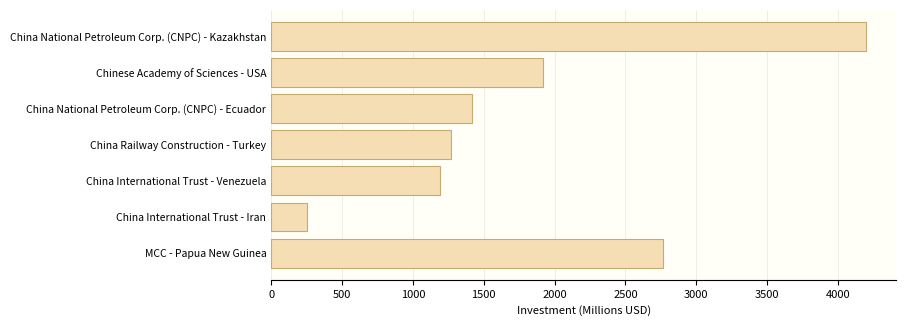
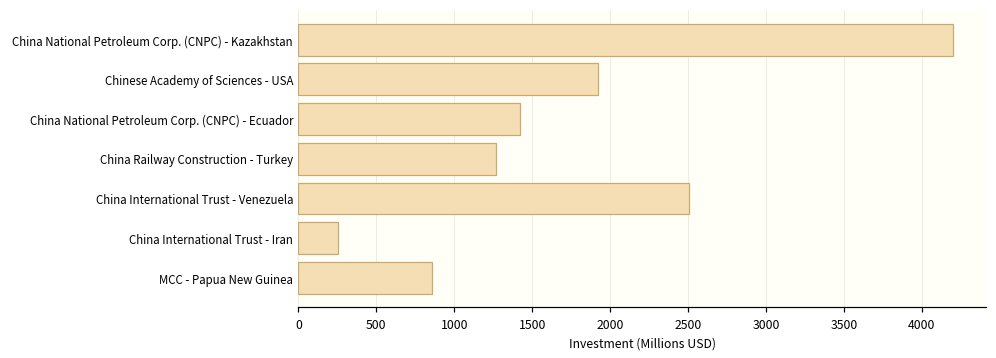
  {
    "China National Petroleum Corp. (CNPC) - Kazakhstan": 4200,
    "Chinese Academy of Sciences - USA": 1920,
    "China National Petroleum Corp. (CNPC) - Ecuador": 1420,
    "China Railway Construction - Turkey": 1270,
-   "China International Trust - Venezuela": 1190,
+   "China International Trust - Venezuela": 2510,
    "China International Trust - Iran": 250,
-   "MCC - Papua New Guinea": 2770
+   "MCC - Papua New Guinea": 860
  }
